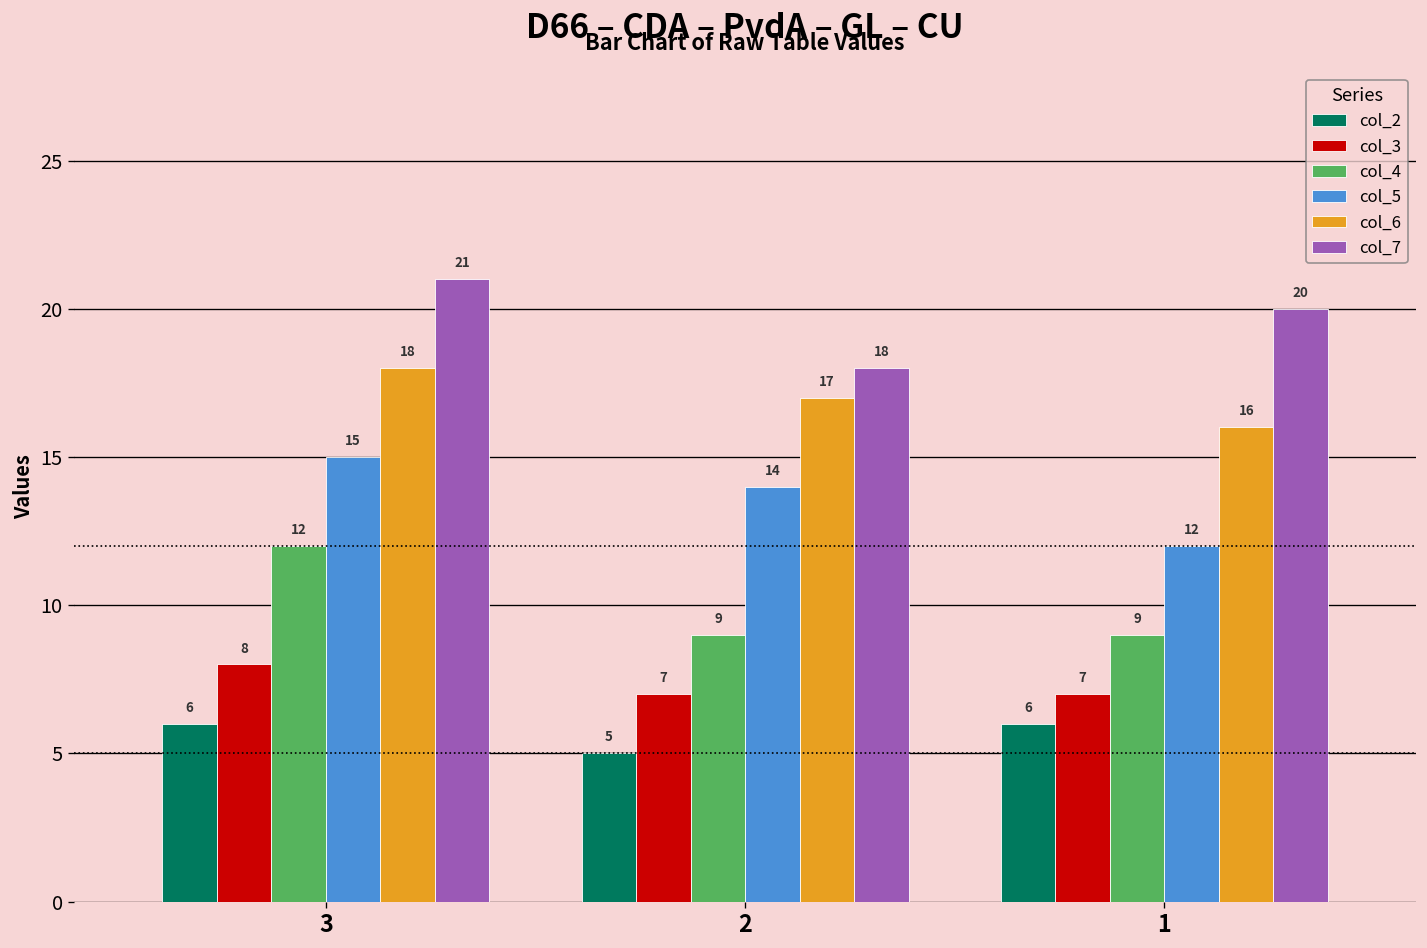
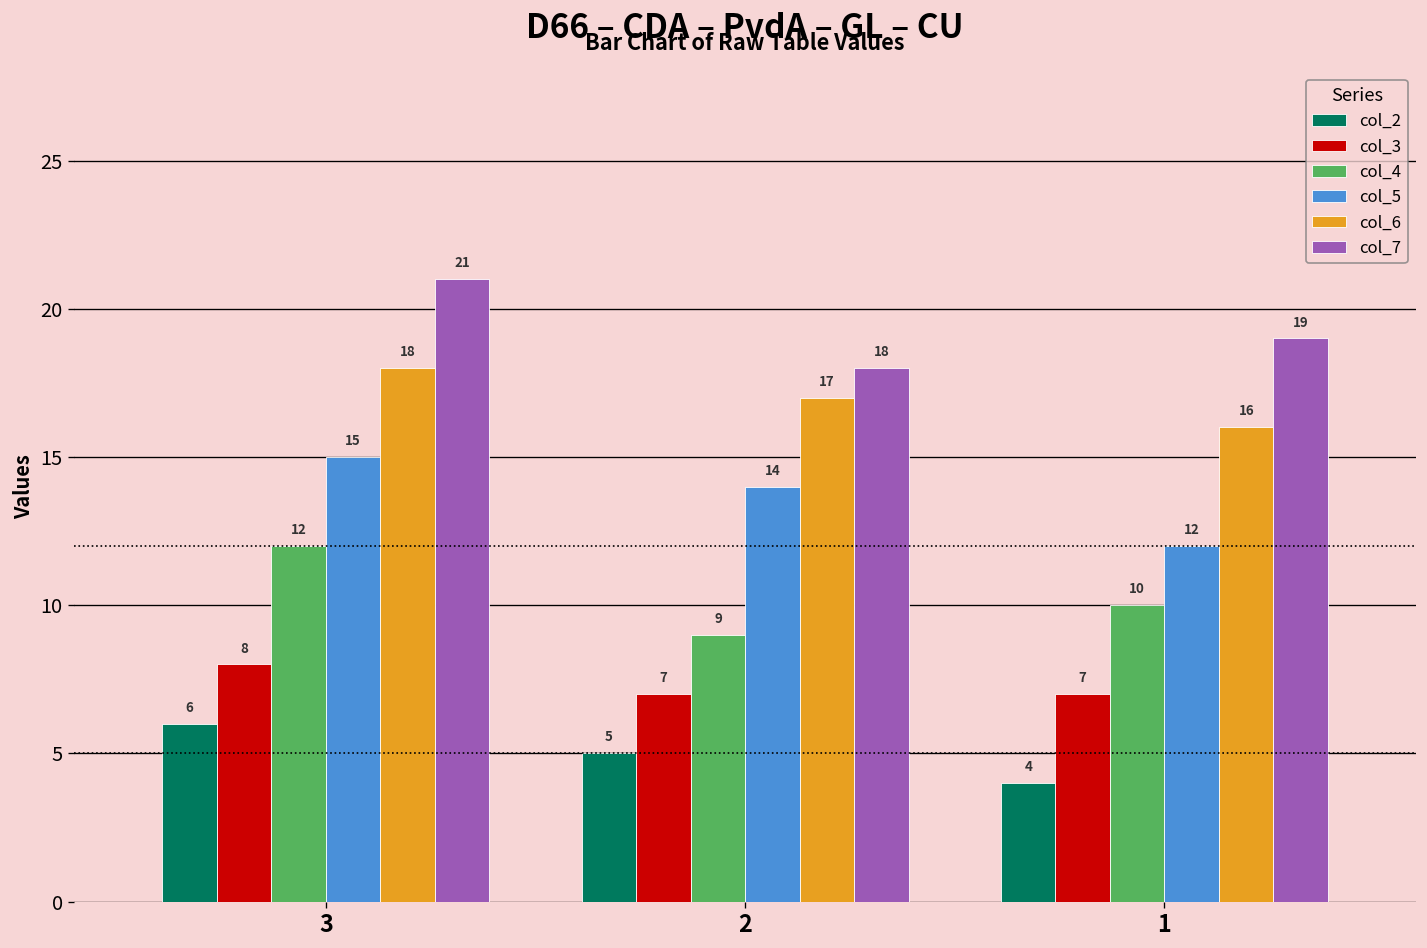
  {
    "col_2": {
      "3": 6,
      "2": 5,
-     "1": 6
+     "1": 4
    },
    "col_3": {
      "3": 8,
      "2": 7,
      "1": 7
    },
    "col_4": {
      "3": 12,
      "2": 9,
-     "1": 9
+     "1": 10
    },
    "col_5": {
      "3": 15,
      "2": 14,
      "1": 12
    },
    "col_6": {
      "3": 18,
      "2": 17,
      "1": 16
    },
    "col_7": {
      "3": 21,
      "2": 18,
-     "1": 20
+     "1": 19
    }
  }
